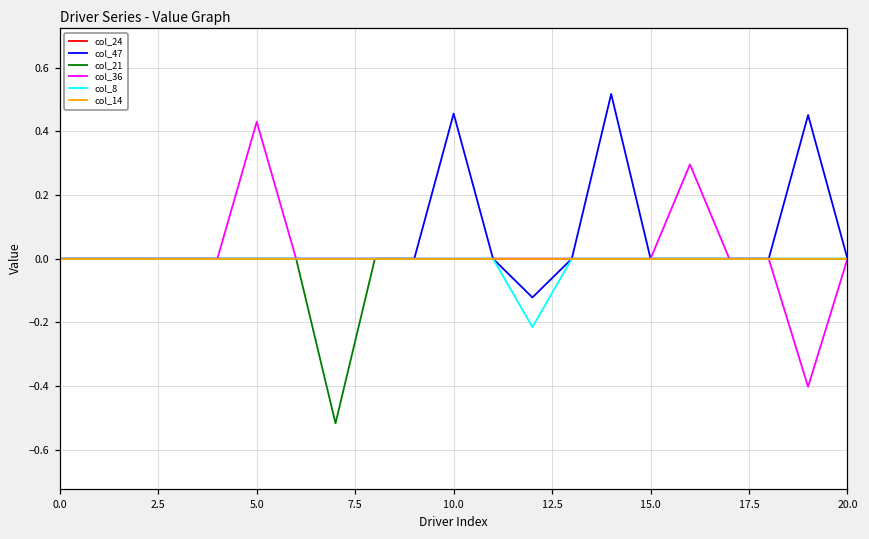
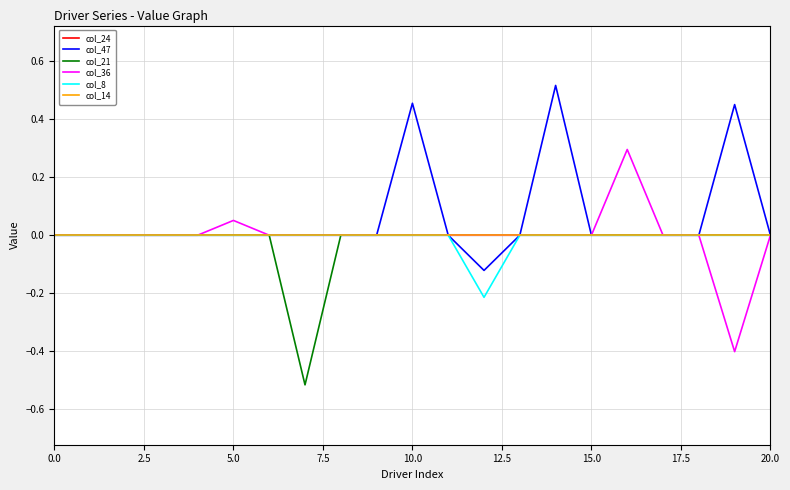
  {
    "col_47": {
      "10.0": 0.46
    },
    "col_36": {
-     "5.0": 0.43
+     "5.0": 0.05
    }
  }
